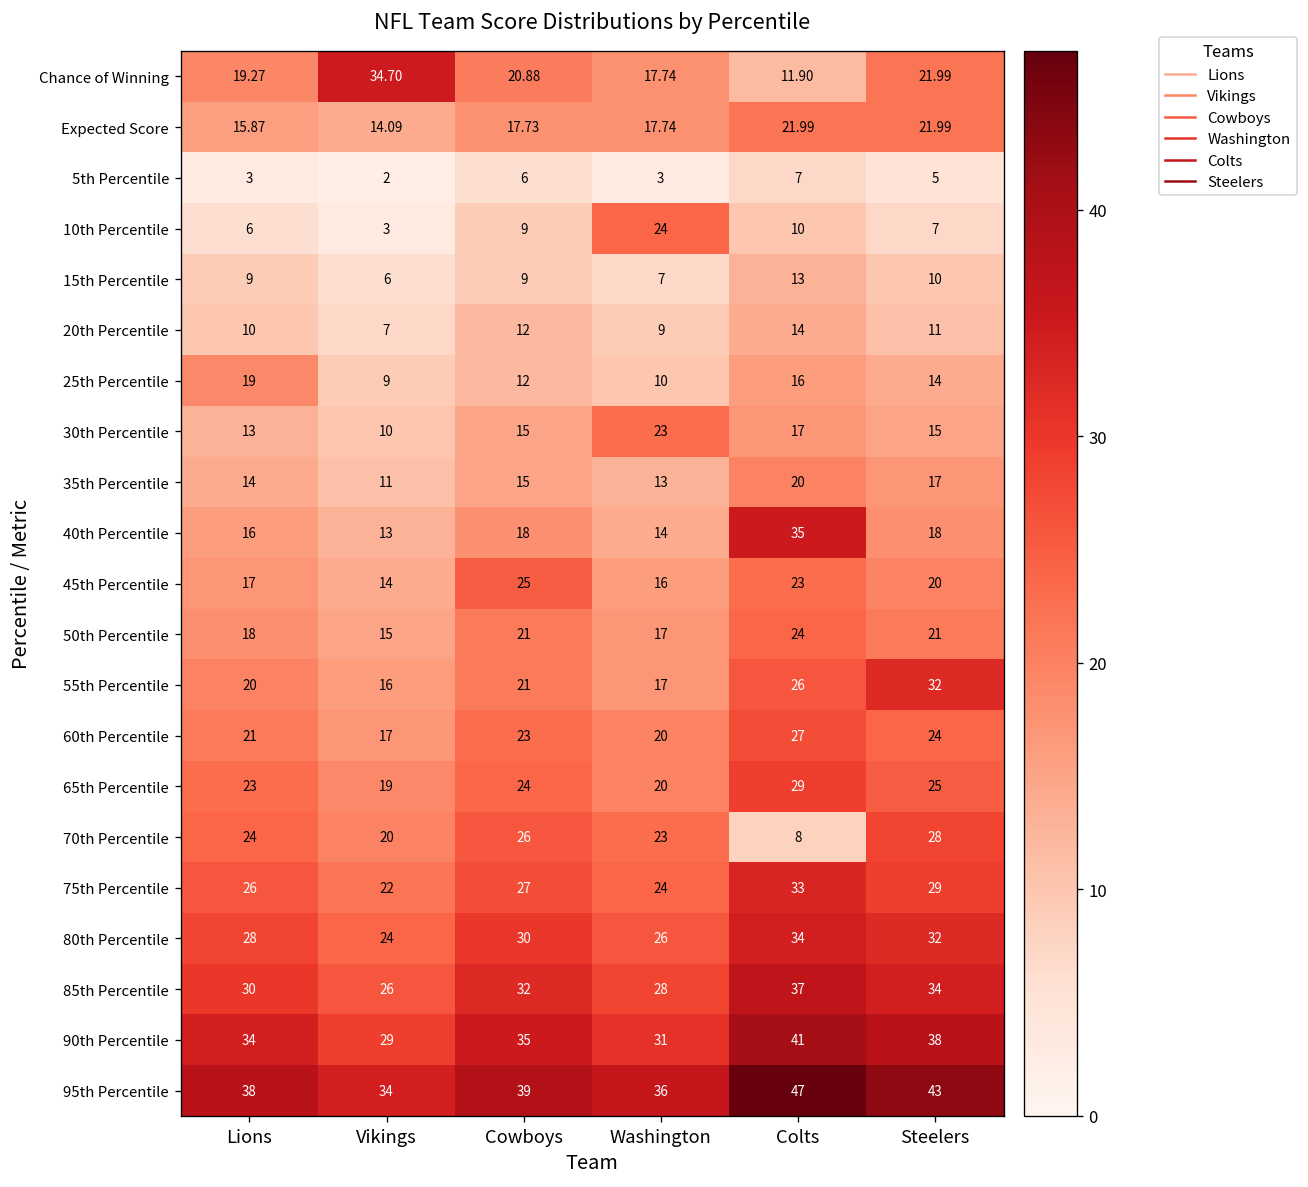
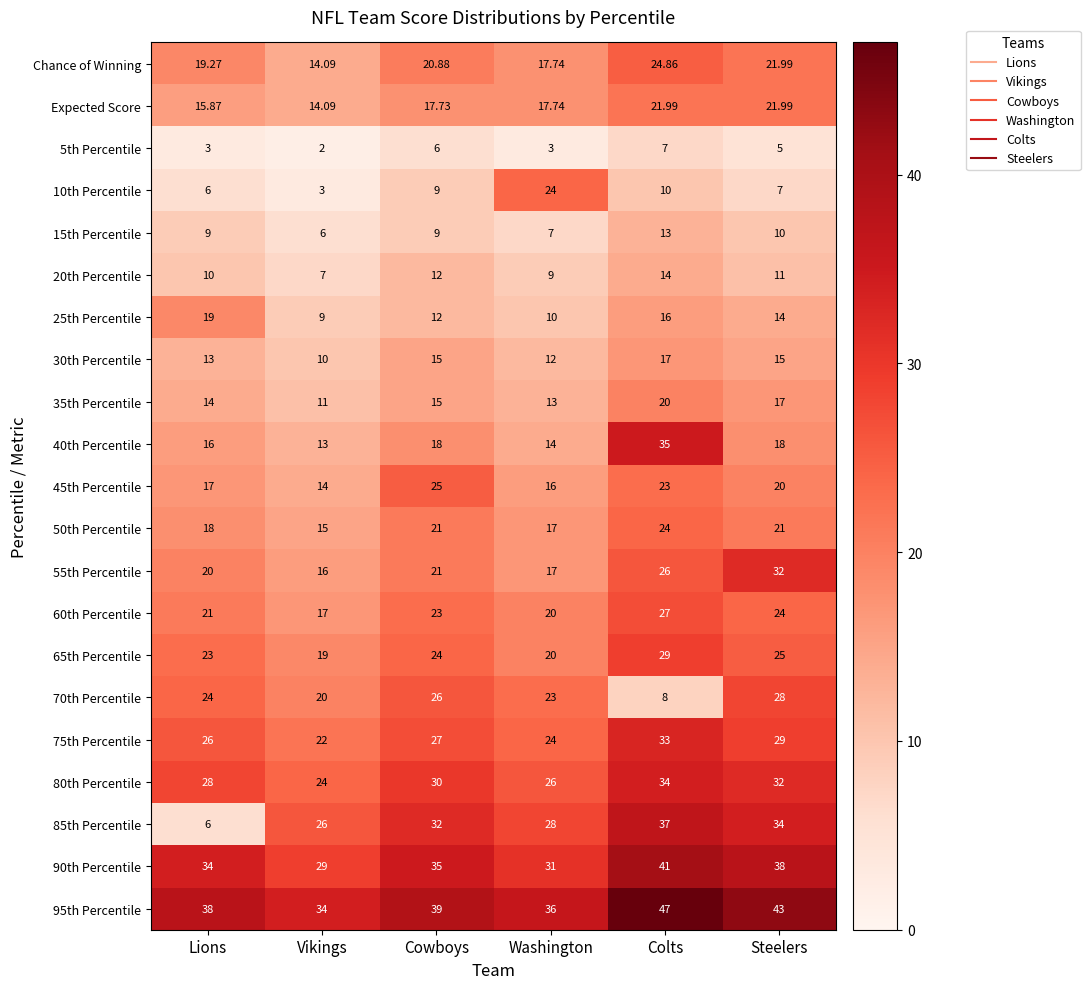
  {
    "Chance of Winning": {
      "Lions": 19.27,
-     "Vikings": 34.70,
+     "Vikings": 14.09,
      "Cowboys": 20.88,
      "Washington": 17.74,
-     "Colts": 11.90,
+     "Colts": 24.86,
      "Steelers": 21.99
    },
    "Expected Score": {
      "Lions": 15.87,
      "Vikings": 14.09,
      "Cowboys": 17.73,
      "Washington": 17.74,
      "Colts": 21.99,
      "Steelers": 21.99
    },
    "5th Percentile": {
      "Lions": 3,
      "Vikings": 2,
      "Cowboys": 6,
      "Washington": 3,
      "Colts": 7,
      "Steelers": 5
    },
    "10th Percentile": {
      "Lions": 6,
      "Vikings": 3,
      "Cowboys": 9,
      "Washington": 24,
      "Colts": 10,
      "Steelers": 7
    },
    "15th Percentile": {
      "Lions": 9,
      "Vikings": 6,
      "Cowboys": 9,
      "Washington": 7,
      "Colts": 13,
      "Steelers": 10
    },
    "20th Percentile": {
      "Lions": 10,
      "Vikings": 7,
      "Cowboys": 12,
      "Washington": 9,
      "Colts": 14,
      "Steelers": 11
    },
    "25th Percentile": {
      "Lions": 19,
      "Vikings": 9,
      "Cowboys": 12,
      "Washington": 10,
      "Colts": 16,
      "Steelers": 14
    },
    "30th Percentile": {
      "Lions": 13,
      "Vikings": 10,
      "Cowboys": 15,
-     "Washington": 23,
+     "Washington": 12,
      "Colts": 17,
      "Steelers": 15
    },
    "35th Percentile": {
      "Lions": 14,
      "Vikings": 11,
      "Cowboys": 15,
      "Washington": 13,
      "Colts": 20,
      "Steelers": 17
    },
    "40th Percentile": {
      "Lions": 16,
      "Vikings": 13,
      "Cowboys": 18,
      "Washington": 14,
      "Colts": 35,
      "Steelers": 18
    },
    "45th Percentile": {
      "Lions": 17,
      "Vikings": 14,
      "Cowboys": 25,
      "Washington": 16,
      "Colts": 23,
      "Steelers": 20
    },
    "50th Percentile": {
      "Lions": 18,
      "Vikings": 15,
      "Cowboys": 21,
      "Washington": 17,
      "Colts": 24,
      "Steelers": 21
    },
    "55th Percentile": {
      "Lions": 20,
      "Vikings": 16,
      "Cowboys": 21,
      "Washington": 17,
      "Colts": 26,
      "Steelers": 32
    },
    "60th Percentile": {
      "Lions": 21,
      "Vikings": 17,
      "Cowboys": 23,
      "Washington": 20,
      "Colts": 27,
      "Steelers": 24
    },
    "65th Percentile": {
      "Lions": 23,
      "Vikings": 19,
      "Cowboys": 24,
      "Washington": 20,
      "Colts": 29,
      "Steelers": 25
    },
    "70th Percentile": {
      "Lions": 24,
      "Vikings": 20,
      "Cowboys": 26,
      "Washington": 23,
      "Colts": 8,
      "Steelers": 28
    },
    "75th Percentile": {
      "Lions": 26,
      "Vikings": 22,
      "Cowboys": 27,
      "Washington": 24,
      "Colts": 33,
      "Steelers": 29
    },
    "80th Percentile": {
      "Lions": 28,
      "Vikings": 24,
      "Cowboys": 30,
      "Washington": 26,
      "Colts": 34,
      "Steelers": 32
    },
    "85th Percentile": {
-     "Lions": 30,
+     "Lions": 6,
      "Vikings": 26,
      "Cowboys": 32,
      "Washington": 28,
      "Colts": 37,
      "Steelers": 34
    },
    "90th Percentile": {
      "Lions": 34,
      "Vikings": 29,
      "Cowboys": 35,
      "Washington": 31,
      "Colts": 41,
      "Steelers": 38
    },
    "95th Percentile": {
      "Lions": 38,
      "Vikings": 34,
      "Cowboys": 39,
      "Washington": 36,
      "Colts": 47,
      "Steelers": 43
    }
  }
